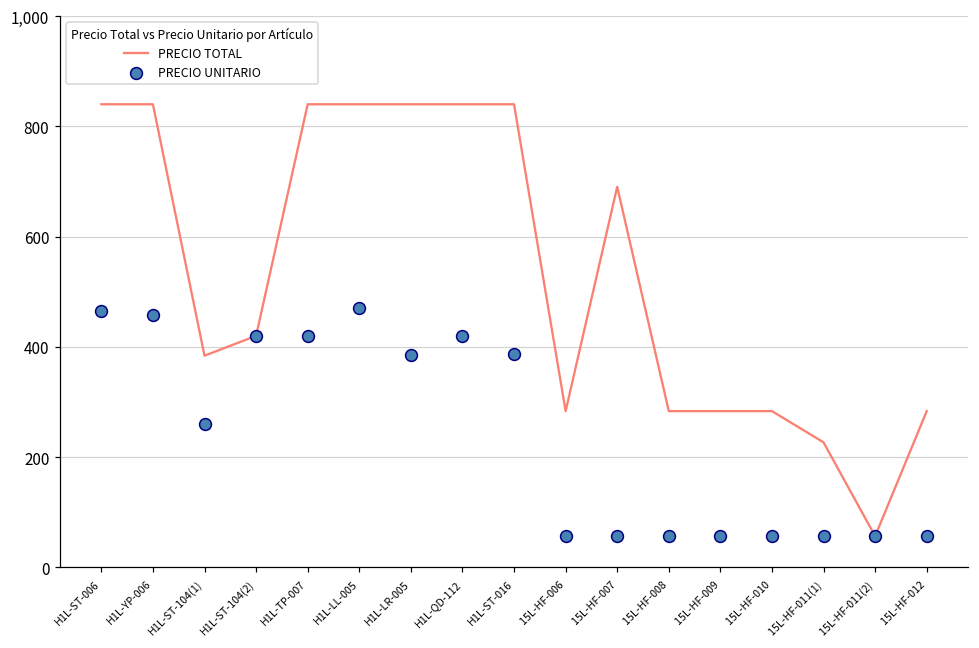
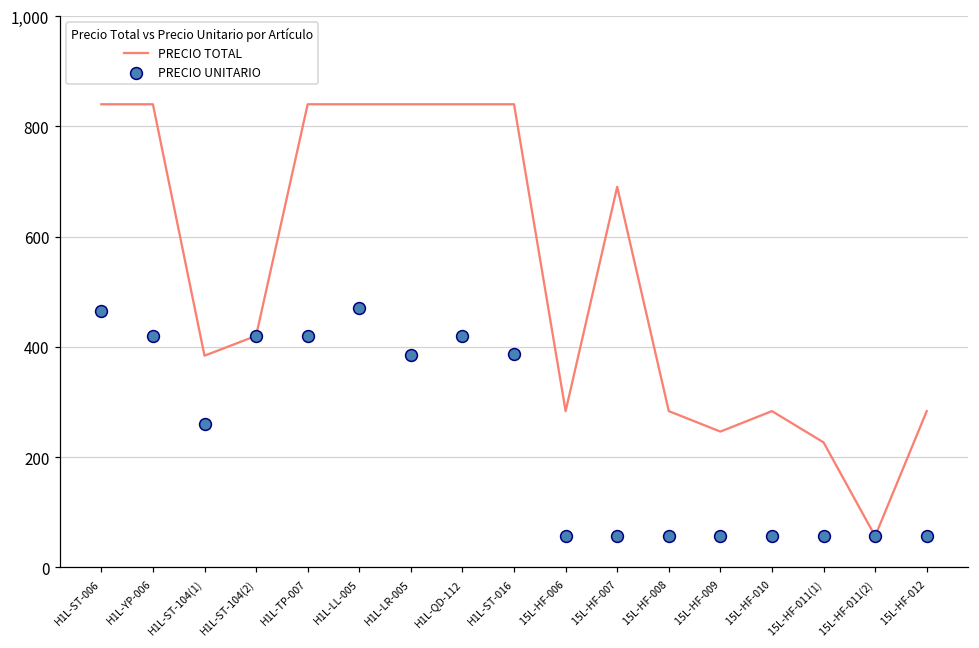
  {
    "PRECIO TOTAL": {
      "H1L-ST-006": 840,
      "H1L-YP-006": 840,
      "H1L-ST-104(1)": 380,
      "H1L-TP-007": 840,
      "H1L-LL-005": 840,
      "H1L-LR-005": 840,
      "H1L-QD-112": 840,
      "H1L-ST-016": 840,
      "15L-HF-006": 280,
      "15L-HF-007": 690,
      "15L-HF-008": 280,
-     "15L-HF-009": 280,
+     "15L-HF-009": 250,
      "15L-HF-010": 280,
      "15L-HF-011(1)": 230,
      "15L-HF-012": 280
    },
    "PRECIO UNITARIO": {
-     "H1L-YP-006": 460
+     "H1L-YP-006": 420
    }
  }
